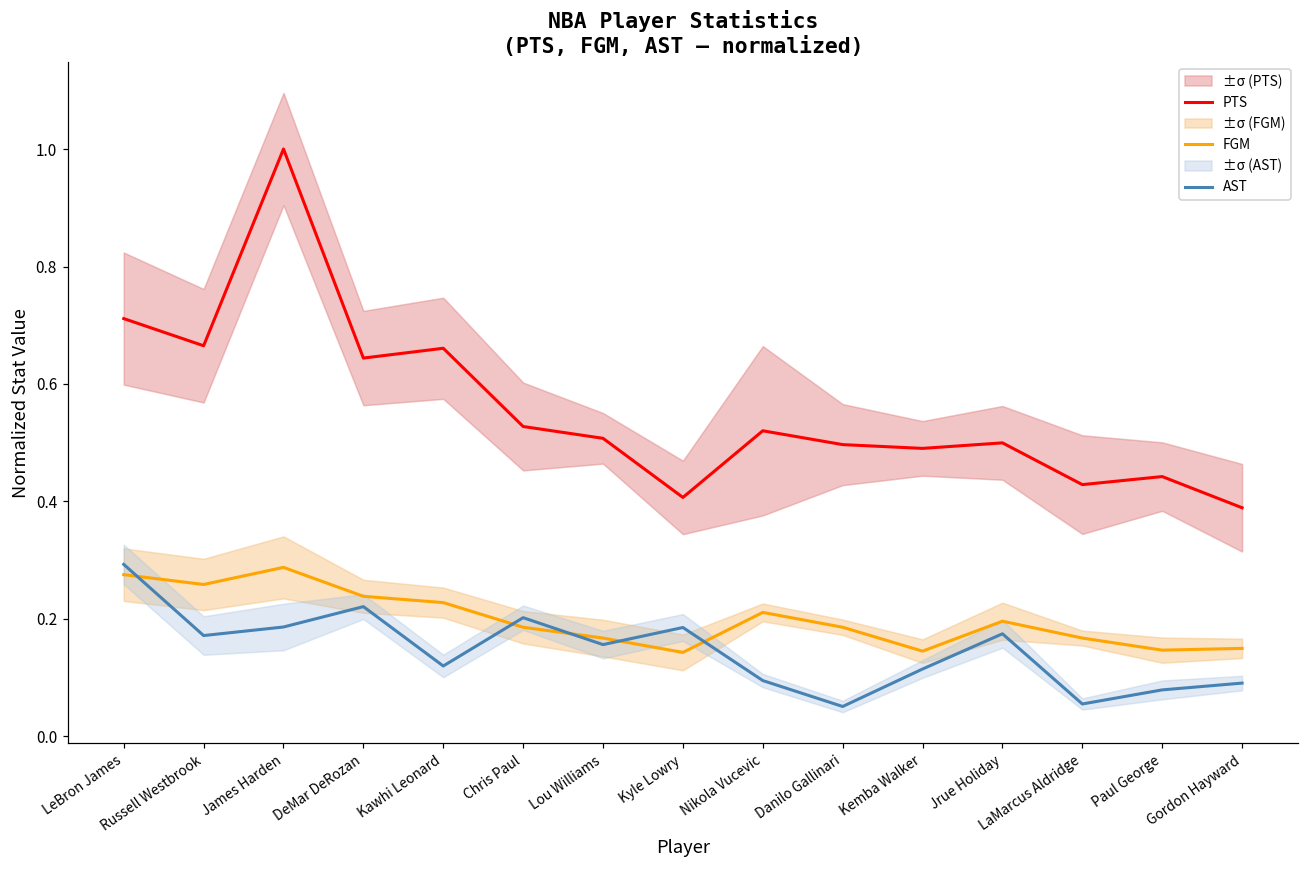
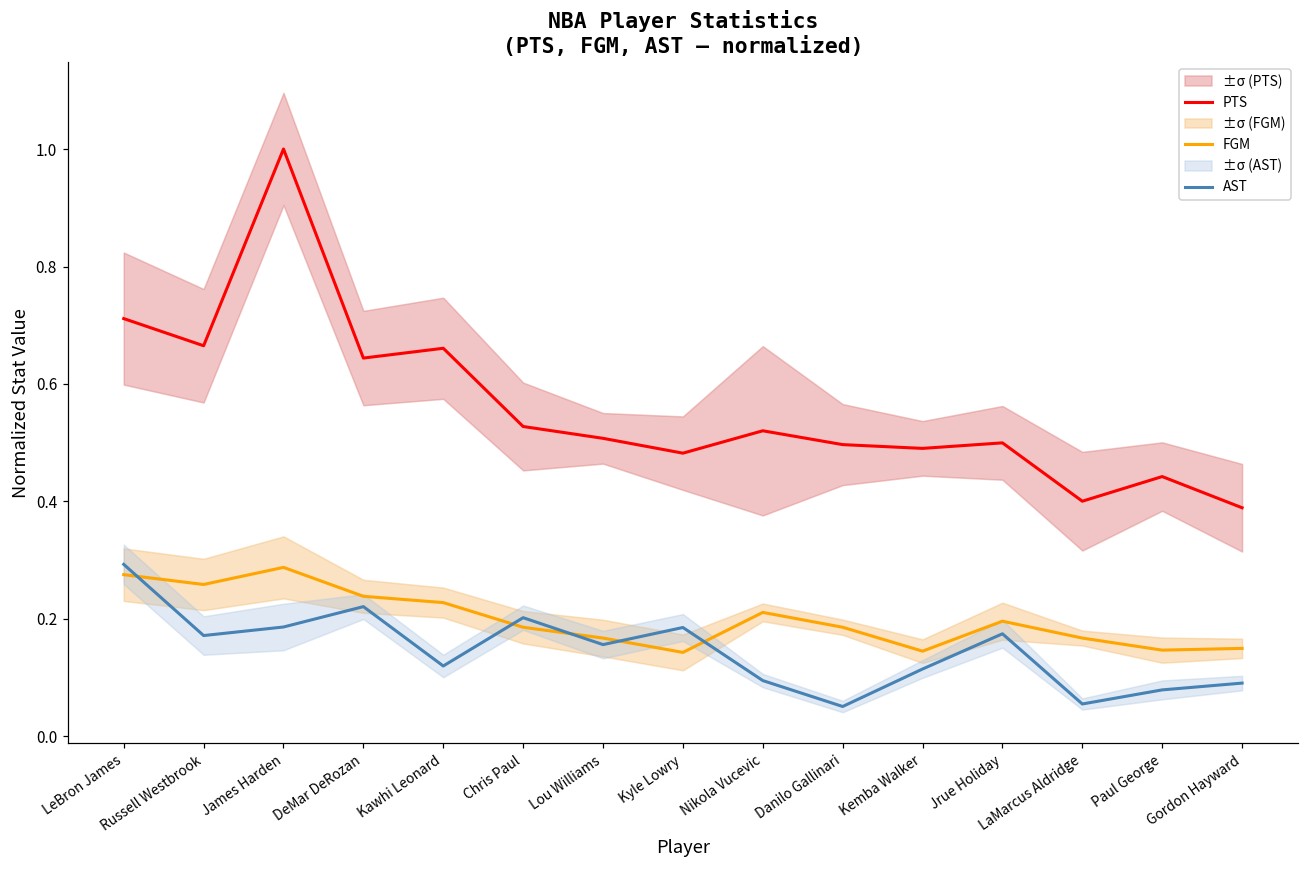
  {
    "PTS": {
      "LeBron James": 0.71,
      "Russell Westbrook": 0.67,
      "James Harden": 1.00,
      "DeMar DeRozan": 0.64,
      "Kawhi Leonard": 0.66,
      "Chris Paul": 0.53,
      "Lou Williams": 0.51,
-     "Kyle Lowry": 0.41,
+     "Kyle Lowry": 0.48,
      "Nikola Vucevic": 0.52,
      "Danilo Gallinari": 0.50,
      "Kemba Walker": 0.49,
      "Jrue Holiday": 0.50,
-     "LaMarcus Aldridge": 0.43,
+     "LaMarcus Aldridge": 0.40,
      "Paul George": 0.44,
      "Gordon Hayward": 0.39
    },
    "FGM": {
      "LeBron James": 0.28,
      "Russell Westbrook": 0.26,
      "James Harden": 0.29,
      "Kawhi Leonard": 0.23,
      "Chris Paul": 0.19,
      "Lou Williams": 0.17,
      "Kyle Lowry": 0.14,
      "Nikola Vucevic": 0.21,
      "Danilo Gallinari": 0.19,
      "Kemba Walker": 0.15,
      "LaMarcus Aldridge": 0.17,
      "Paul George": 0.15,
      "Gordon Hayward": 0.15
    },
    "AST": {
      "LeBron James": 0.29,
      "Russell Westbrook": 0.17,
      "James Harden": 0.19,
      "DeMar DeRozan": 0.22,
      "Kawhi Leonard": 0.12,
      "Chris Paul": 0.20,
      "Lou Williams": 0.16,
      "Kyle Lowry": 0.19,
      "Nikola Vucevic": 0.10,
      "Danilo Gallinari": 0.05,
      "Kemba Walker": 0.11,
      "Jrue Holiday": 0.17,
      "LaMarcus Aldridge": 0.06,
      "Paul George": 0.08,
      "Gordon Hayward": 0.09
    }
  }
